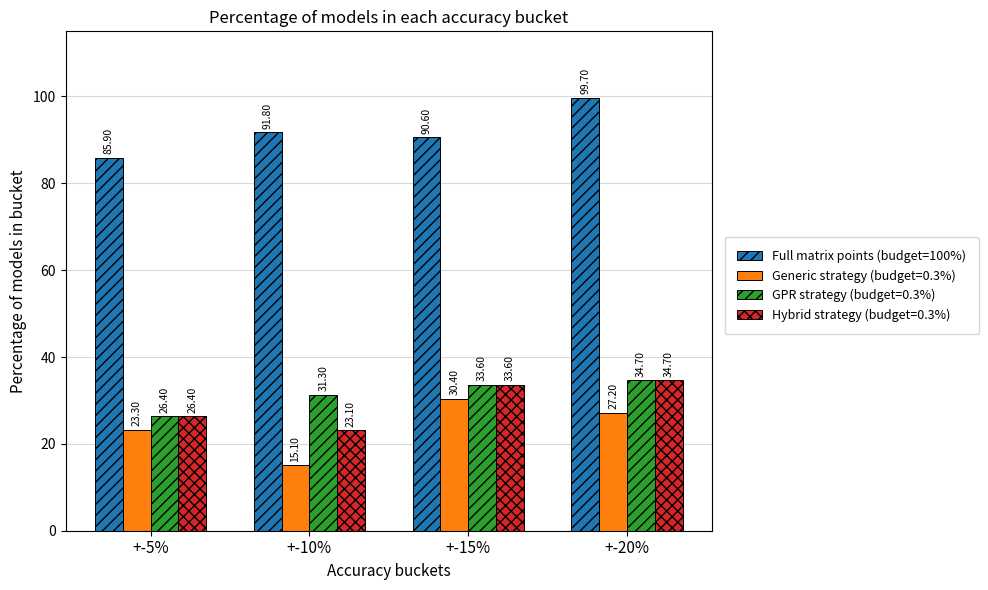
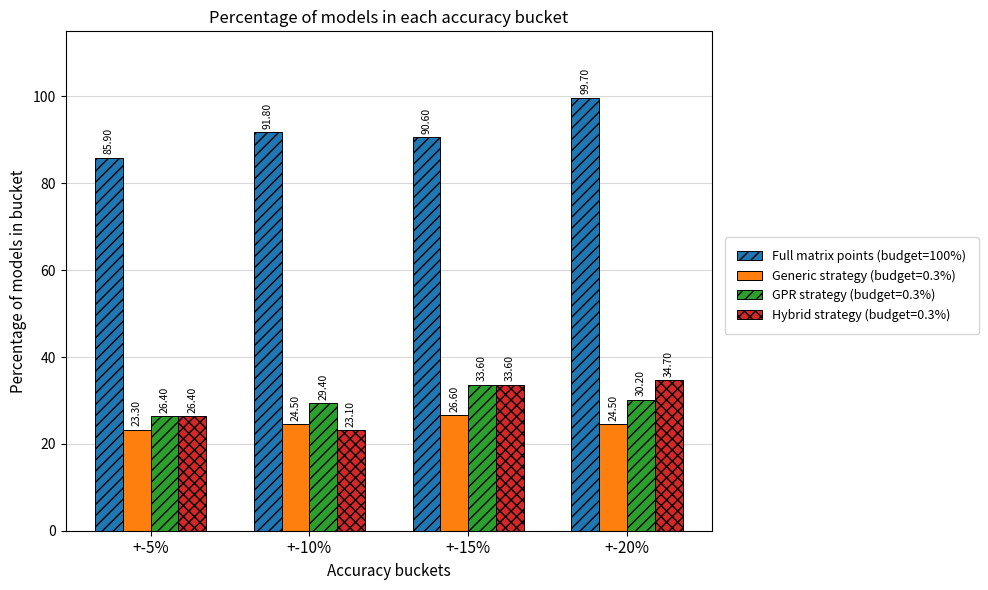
  {
    "Full matrix points (budget=100%)": {
      "+-5%": 85.90,
      "+-10%": 91.80,
      "+-15%": 90.60,
      "+-20%": 99.70
    },
    "Generic strategy (budget=0.3%)": {
      "+-5%": 23.30,
-     "+-10%": 15.10,
-     "+-15%": 30.40,
-     "+-20%": 27.20
+     "+-10%": 24.50,
+     "+-15%": 26.60,
+     "+-20%": 24.50
    },
    "GPR strategy (budget=0.3%)": {
      "+-5%": 26.40,
-     "+-10%": 31.30,
+     "+-10%": 29.40,
      "+-15%": 33.60,
-     "+-20%": 34.70
+     "+-20%": 30.20
    },
    "Hybrid strategy (budget=0.3%)": {
      "+-5%": 26.40,
      "+-10%": 23.10,
      "+-15%": 33.60,
      "+-20%": 34.70
    }
  }
